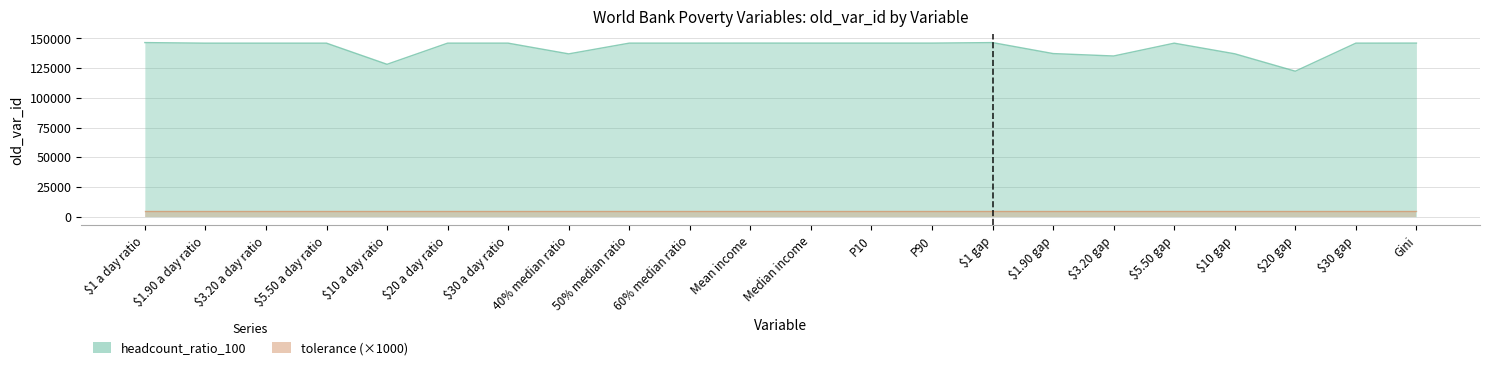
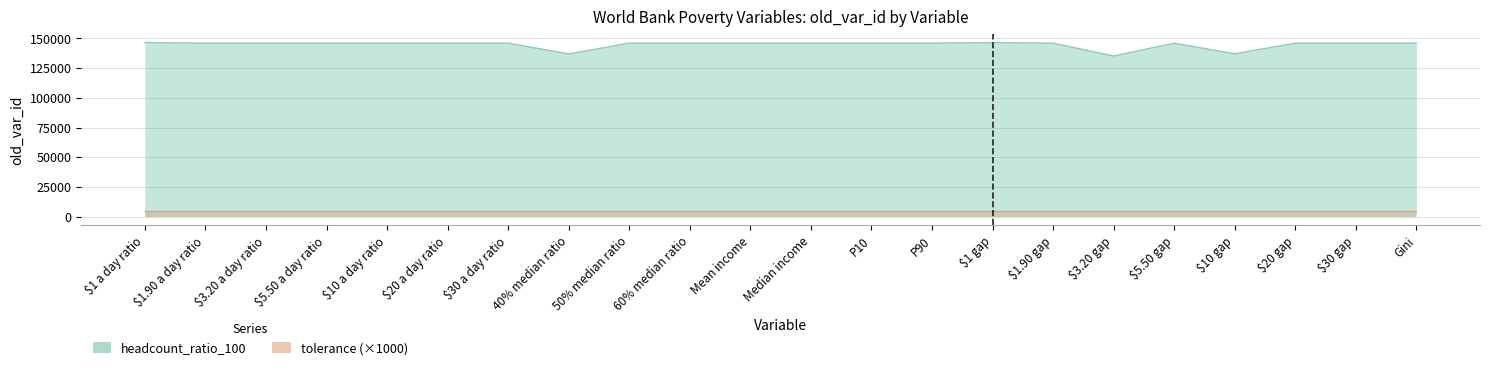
  {
    "headcount_ratio_100": {
      "$1 a day ratio": 146000,
      "$1.90 a day ratio": 146000,
      "$3.20 a day ratio": 146000,
      "$5.50 a day ratio": 146000,
-     "$10 a day ratio": 128000,
+     "$10 a day ratio": 146000,
      "$20 a day ratio": 146000,
      "$30 a day ratio": 146000,
      "40% median ratio": 137000,
      "50% median ratio": 146000,
      "60% median ratio": 146000,
      "Mean income": 146000,
      "Median income": 146000,
      "P10": 146000,
      "P90": 146000,
      "$1 gap": 146000,
-     "$1.90 gap": 137000,
+     "$1.90 gap": 146000,
      "$3.20 gap": 135000,
      "$5.50 gap": 146000,
      "$10 gap": 137000,
-     "$20 gap": 122000,
+     "$20 gap": 146000,
      "$30 gap": 146000,
      "Gini": 146000
    },
    "tolerance (×1000)": {
      "$1 a day ratio": 5000,
      "$1.90 a day ratio": 5000,
      "$3.20 a day ratio": 5000,
      "$5.50 a day ratio": 5000,
      "$10 a day ratio": 5000,
      "$20 a day ratio": 5000,
      "$30 a day ratio": 5000,
      "40% median ratio": 5000,
      "50% median ratio": 5000,
      "60% median ratio": 5000,
      "Mean income": 5000,
      "Median income": 5000,
      "P10": 5000,
      "P90": 5000,
      "$1 gap": 5000,
      "$1.90 gap": 5000,
      "$3.20 gap": 5000,
      "$5.50 gap": 5000,
      "$10 gap": 5000,
      "$20 gap": 5000,
      "$30 gap": 5000,
      "Gini": 5000
    }
  }
